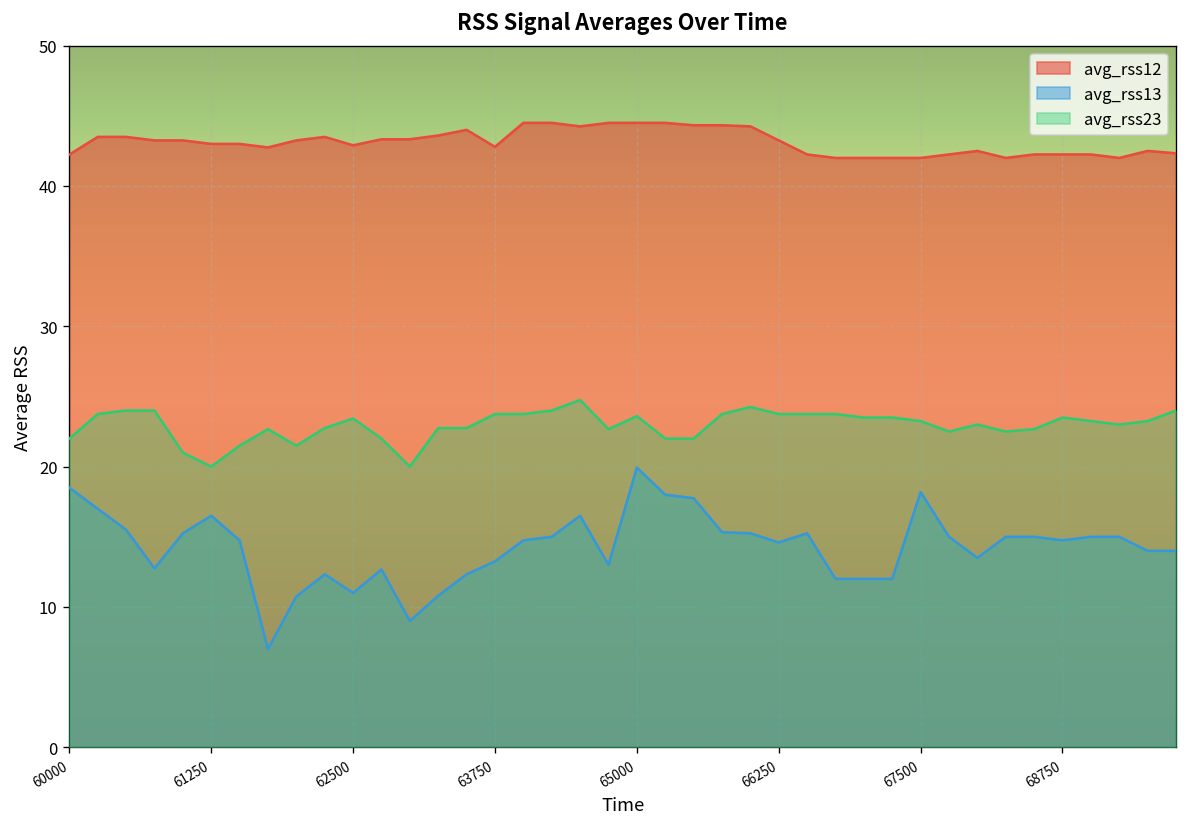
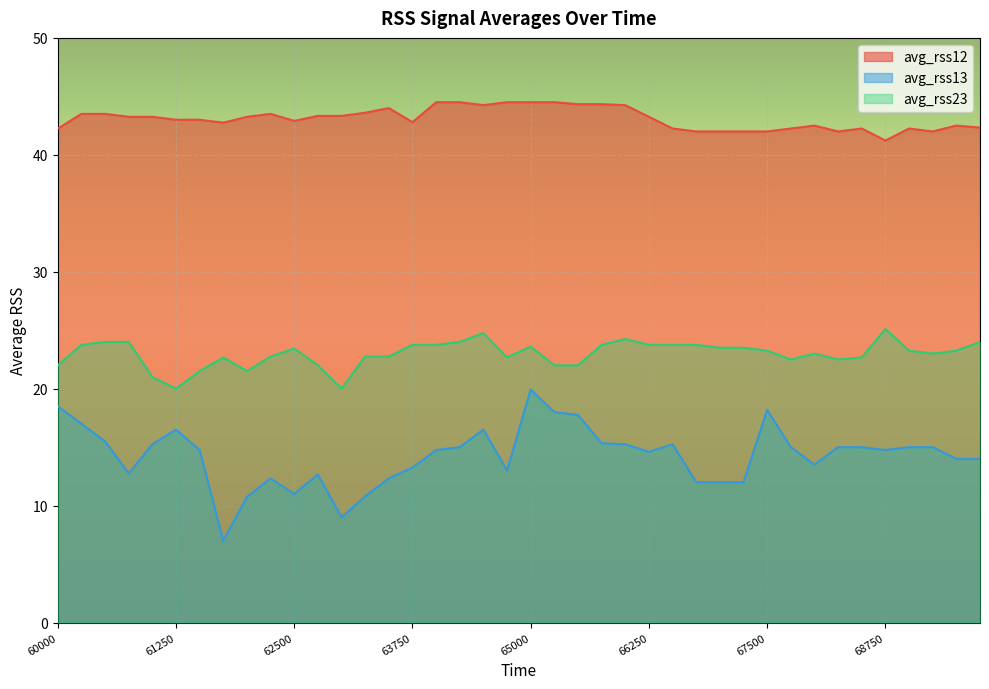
  {
    "avg_rss12": {
      "60000": 42.2,
      "61250": 43.0,
      "62500": 42.9,
      "63750": 42.8,
      "65000": 44.5,
      "66250": 43.3,
      "67500": 42.0,
-     "68750": 42.3
+     "68750": 41.2
    },
    "avg_rss13": {
      "60000": 18.5,
      "61250": 16.5,
      "62500": 11.0,
      "63750": 13.3,
      "65000": 19.9,
      "66250": 14.6,
      "67500": 18.2,
      "68750": 14.8
    },
    "avg_rss23": {
      "60000": 22.0,
      "61250": 20.0,
      "62500": 23.4,
      "63750": 23.8,
      "65000": 23.6,
      "66250": 23.8,
      "67500": 23.3,
-     "68750": 23.5
+     "68750": 25.1
    }
  }
